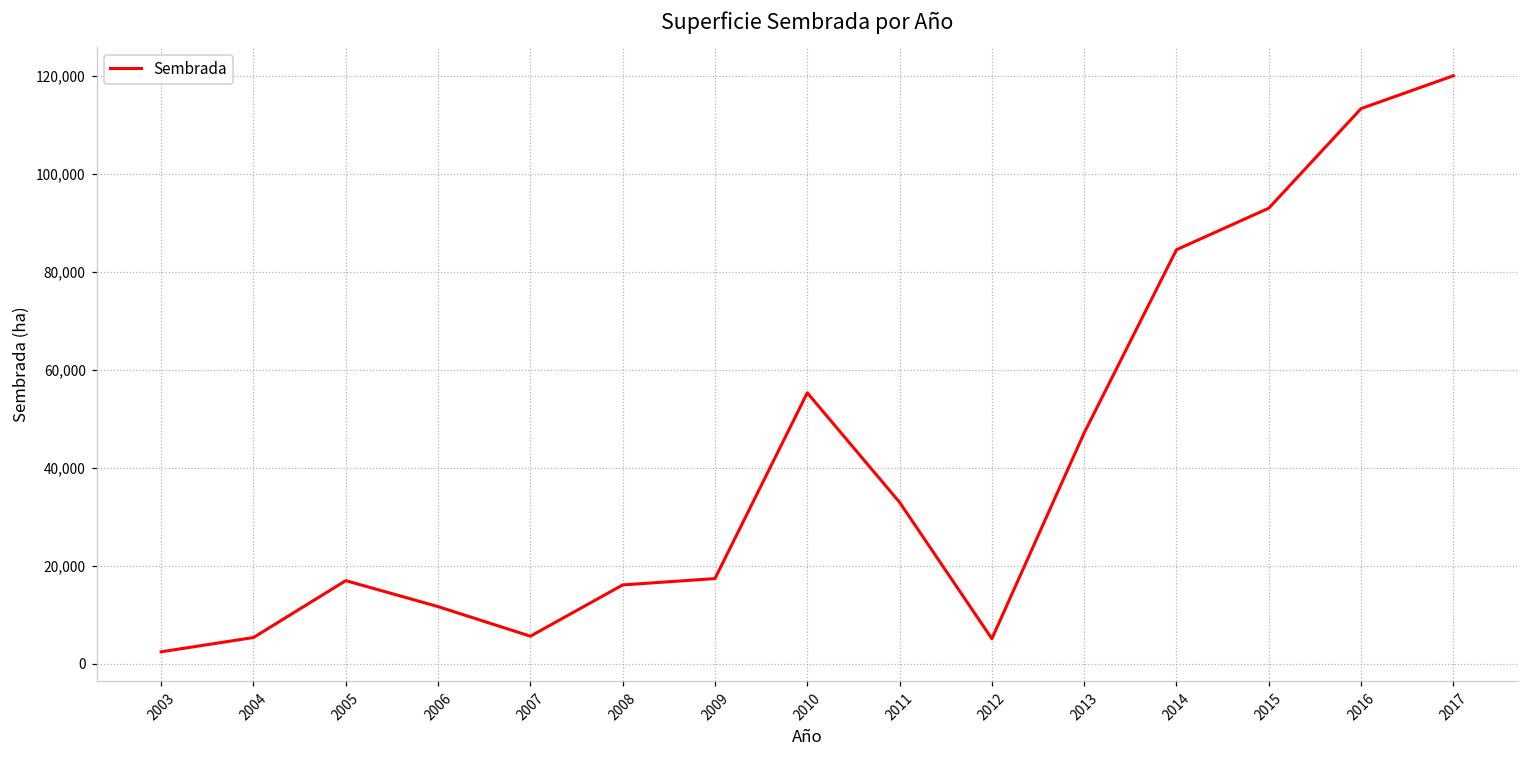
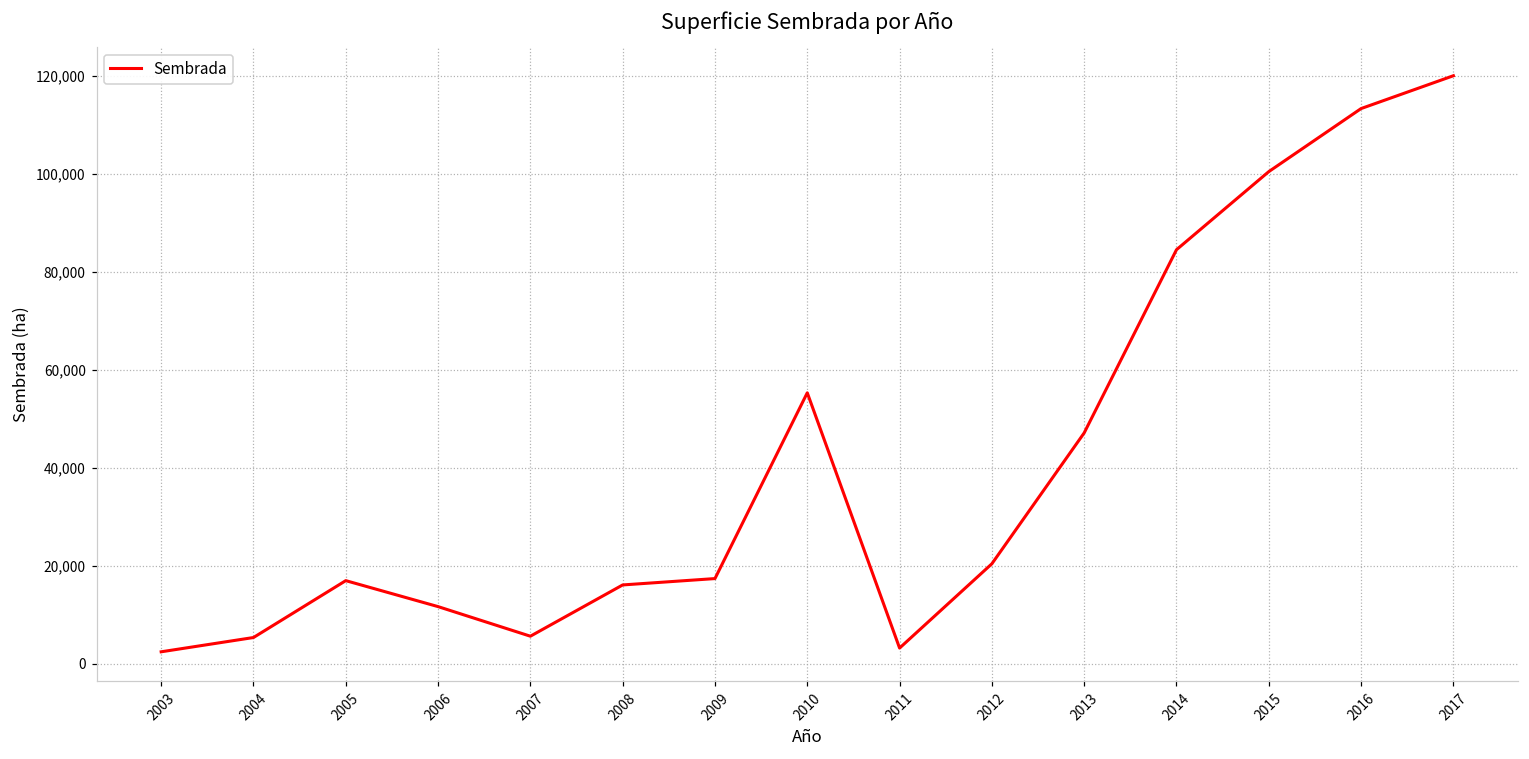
  {
    "2003": "2,000",
    "2004": "5,000",
    "2005": "17,000",
    "2006": "12,000",
    "2007": "6,000",
    "2008": "16,000",
    "2009": "17,000",
    "2010": "55,000",
-   "2011": "33,000",
-   "2012": "5,000",
+   "2011": "3,000",
+   "2012": "20,000",
    "2013": "47,000",
    "2014": "85,000",
-   "2015": "93,000",
+   "2015": "100,000",
    "2016": "113,000",
    "2017": "120,000"
  }
